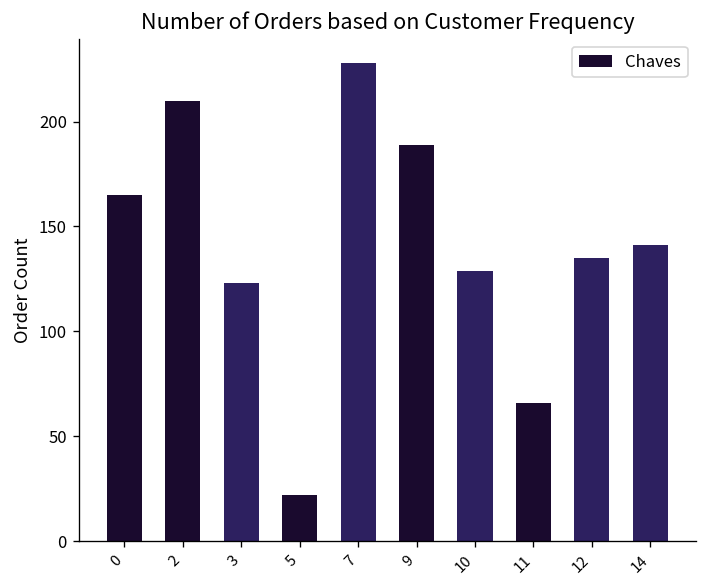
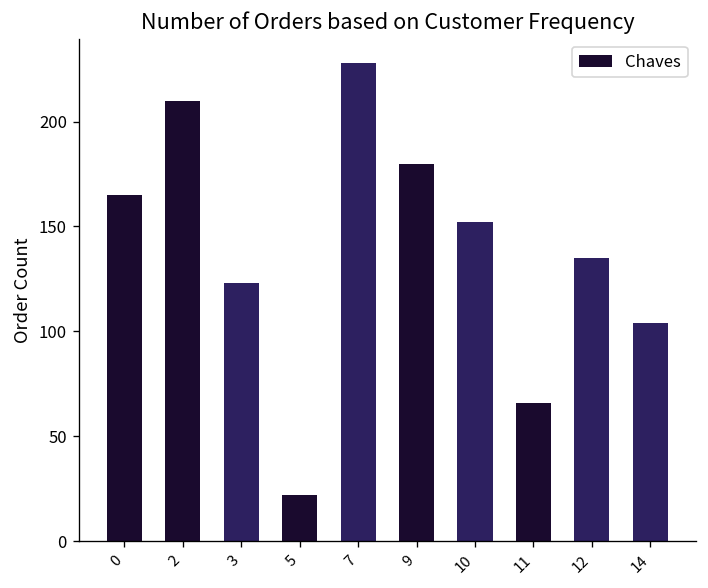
  {
    "0": 165,
    "2": 210,
    "3": 123,
    "5": 22,
    "7": 228,
-   "9": 189,
-   "10": 129,
+   "9": 180,
+   "10": 152,
    "11": 66,
    "12": 135,
-   "14": 141
+   "14": 104
  }
